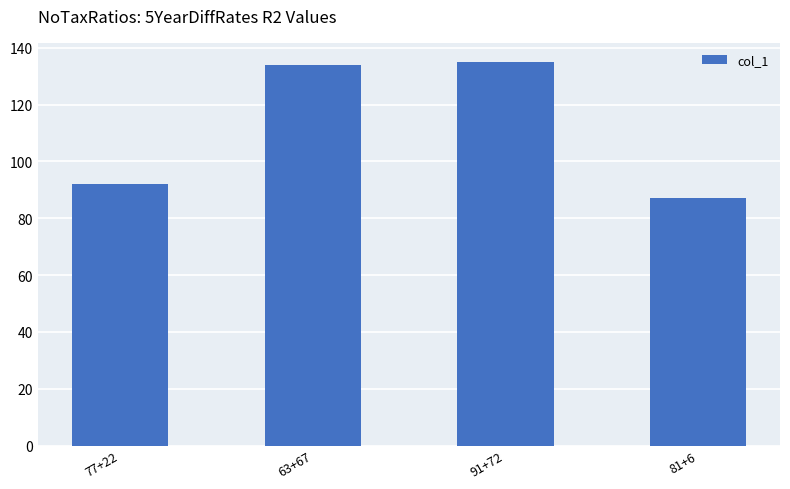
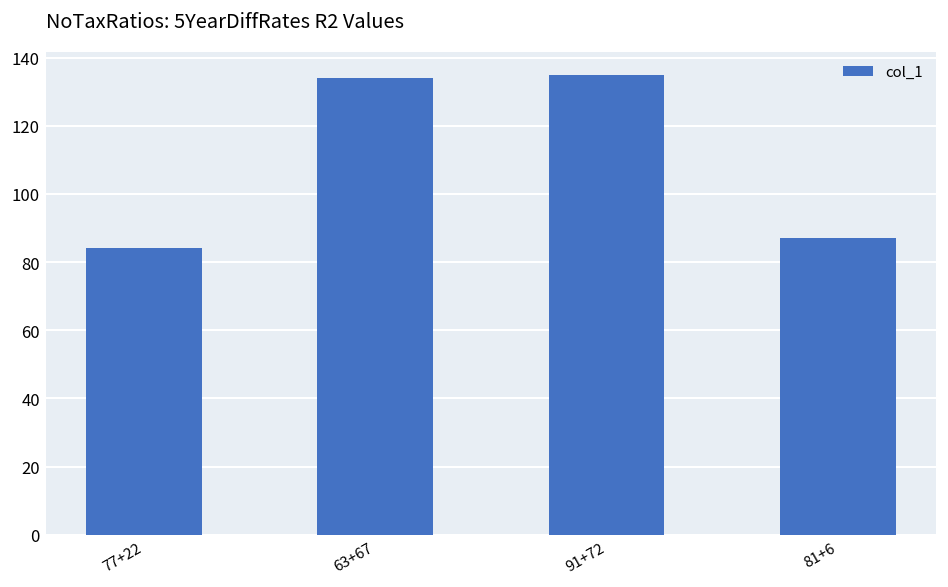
  {
-   "77+22": 92,
+   "77+22": 84,
    "63+67": 134,
    "91+72": 135,
    "81+6": 87
  }
